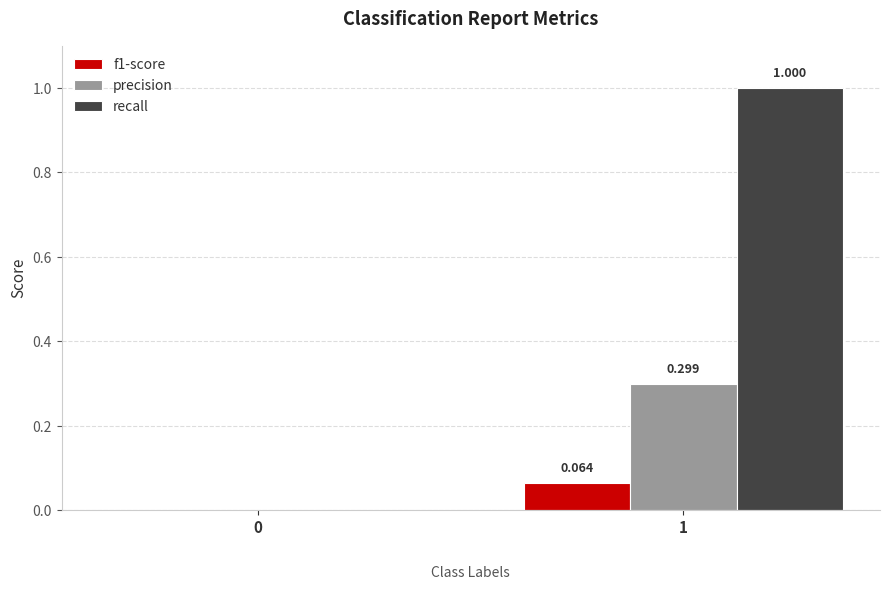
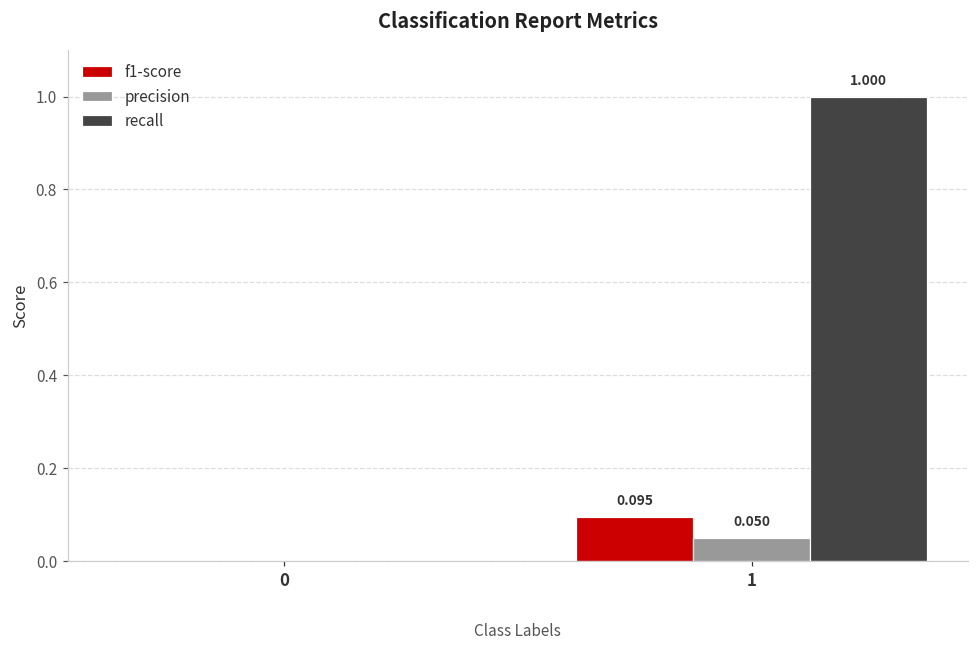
  {
    "f1-score": {
-     "1": 0.064
+     "1": 0.095
    },
    "precision": {
-     "1": 0.299
+     "1": 0.050
    },
    "recall": {
      "1": 1.000
    }
  }
